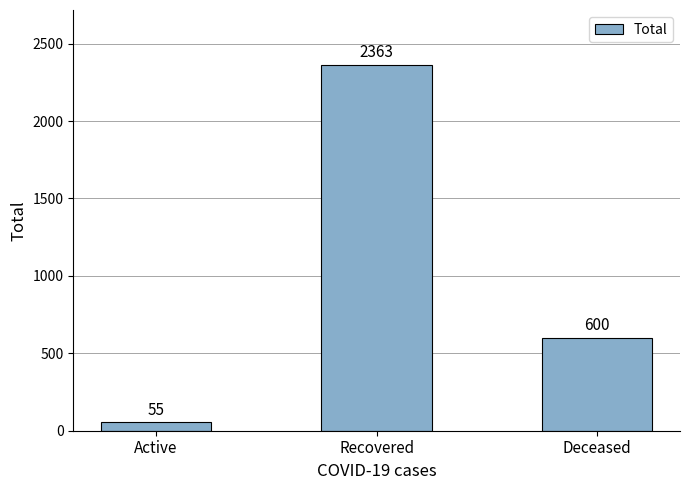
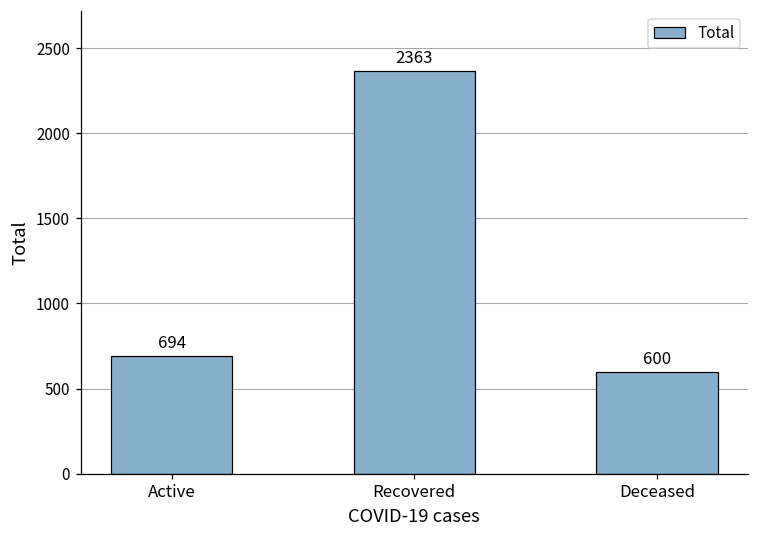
  {
-   "Active": 55,
+   "Active": 694,
    "Recovered": 2363,
    "Deceased": 600
  }
